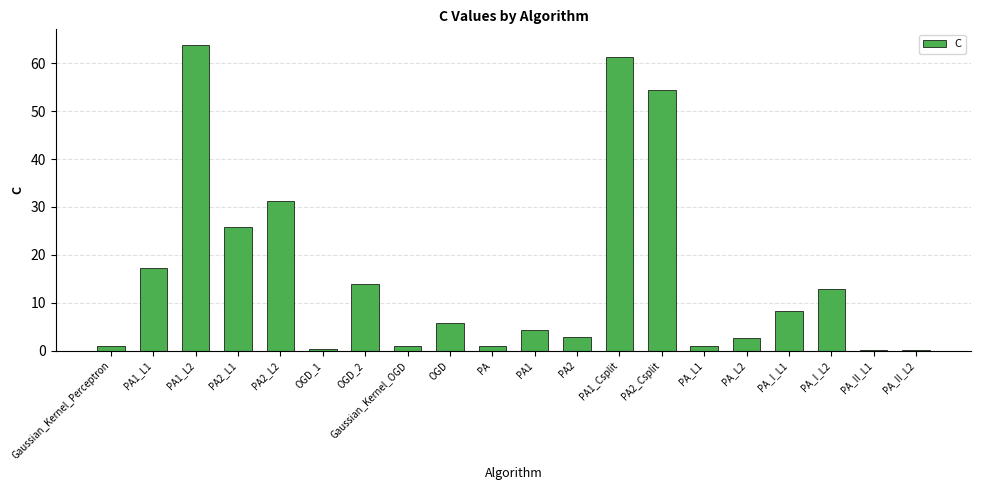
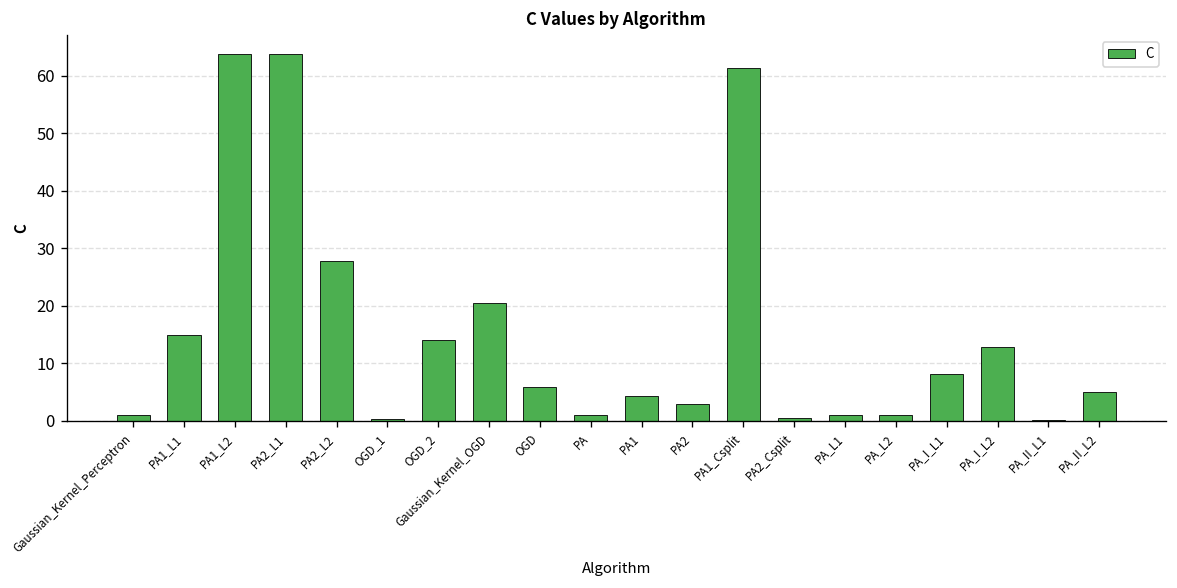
  {
    "Gaussian_Kernel_Perceptron": 1,
-   "PA1_L1": 17,
+   "PA1_L1": 15,
    "PA1_L2": 64,
-   "PA2_L1": 26,
-   "PA2_L2": 31,
+   "PA2_L1": 64,
+   "PA2_L2": 28,
    "OGD_2": 14,
-   "Gaussian_Kernel_OGD": 1,
+   "Gaussian_Kernel_OGD": 21,
    "OGD": 6,
    "PA": 1,
    "PA1": 4,
    "PA2": 3,
    "PA1_Csplit": 61,
-   "PA2_Csplit": 54,
+   "PA2_Csplit": 1,
    "PA_L1": 1,
-   "PA_L2": 3,
+   "PA_L2": 1,
    "PA_I_L1": 8,
    "PA_I_L2": 13,
-   "PA_II_L2": 0
+   "PA_II_L2": 5
  }
